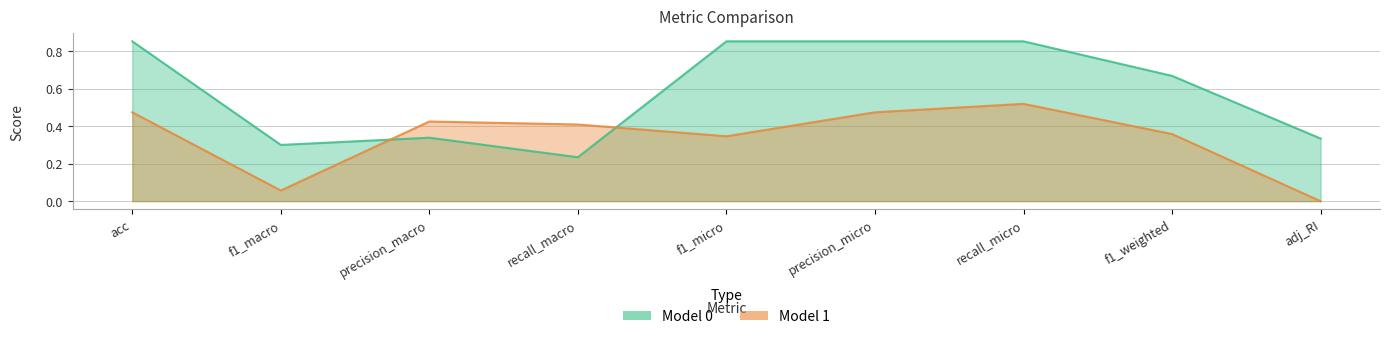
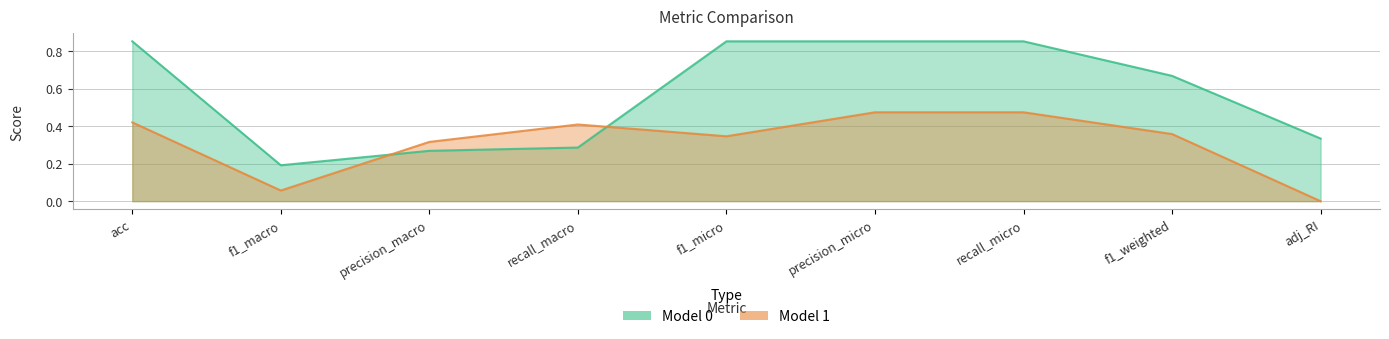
  {
    "Model 0": {
      "acc": 0.85,
-     "f1_macro": 0.30,
-     "precision_macro": 0.34,
-     "recall_macro": 0.23,
+     "f1_macro": 0.19,
+     "precision_macro": 0.27,
+     "recall_macro": 0.29,
      "f1_micro": 0.85,
      "precision_micro": 0.85,
      "recall_micro": 0.85,
      "f1_weighted": 0.67,
      "adj_RI": 0.33
    },
    "Model 1": {
-     "acc": 0.47,
+     "acc": 0.42,
      "f1_macro": 0.06,
-     "precision_macro": 0.42,
+     "precision_macro": 0.32,
      "recall_macro": 0.41,
      "f1_micro": 0.35,
      "precision_micro": 0.47,
-     "recall_micro": 0.52,
+     "recall_micro": 0.47,
      "f1_weighted": 0.36,
      "adj_RI": 0.00
    }
  }
